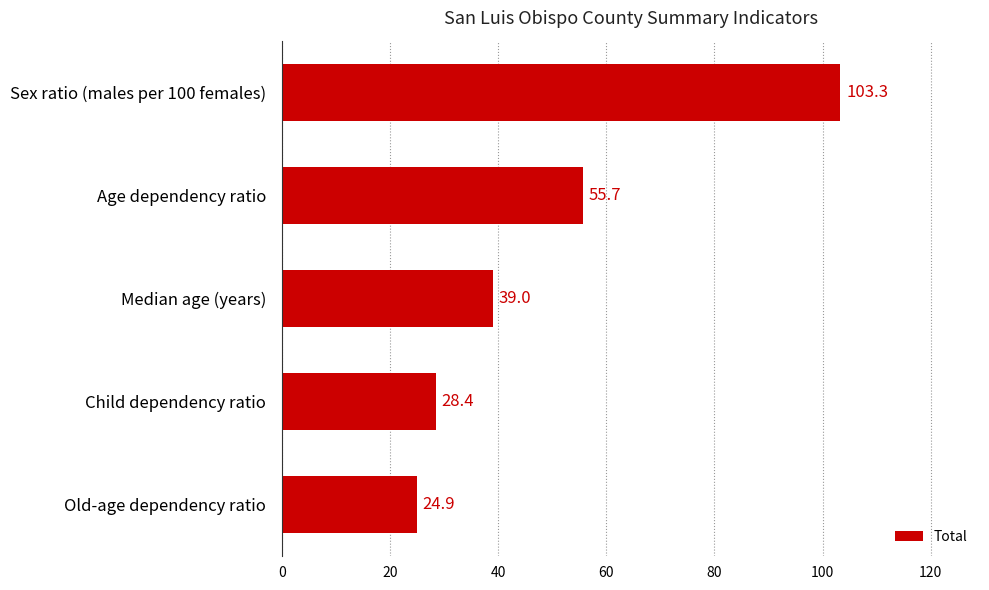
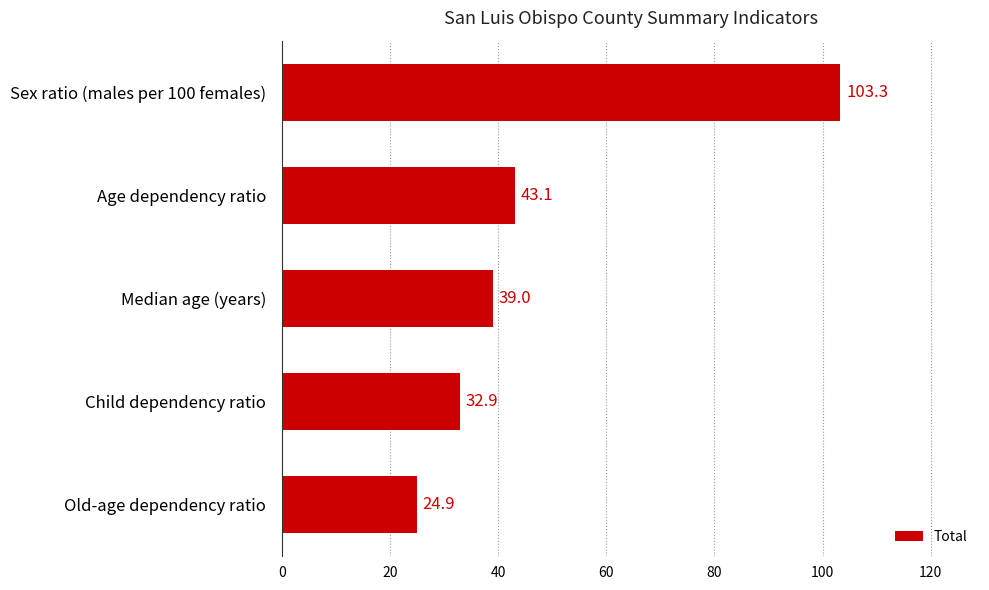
  {
    "Sex ratio (males per 100 females)": 103.3,
-   "Age dependency ratio": 55.7,
+   "Age dependency ratio": 43.1,
    "Median age (years)": 39.0,
-   "Child dependency ratio": 28.4,
+   "Child dependency ratio": 32.9,
    "Old-age dependency ratio": 24.9
  }
